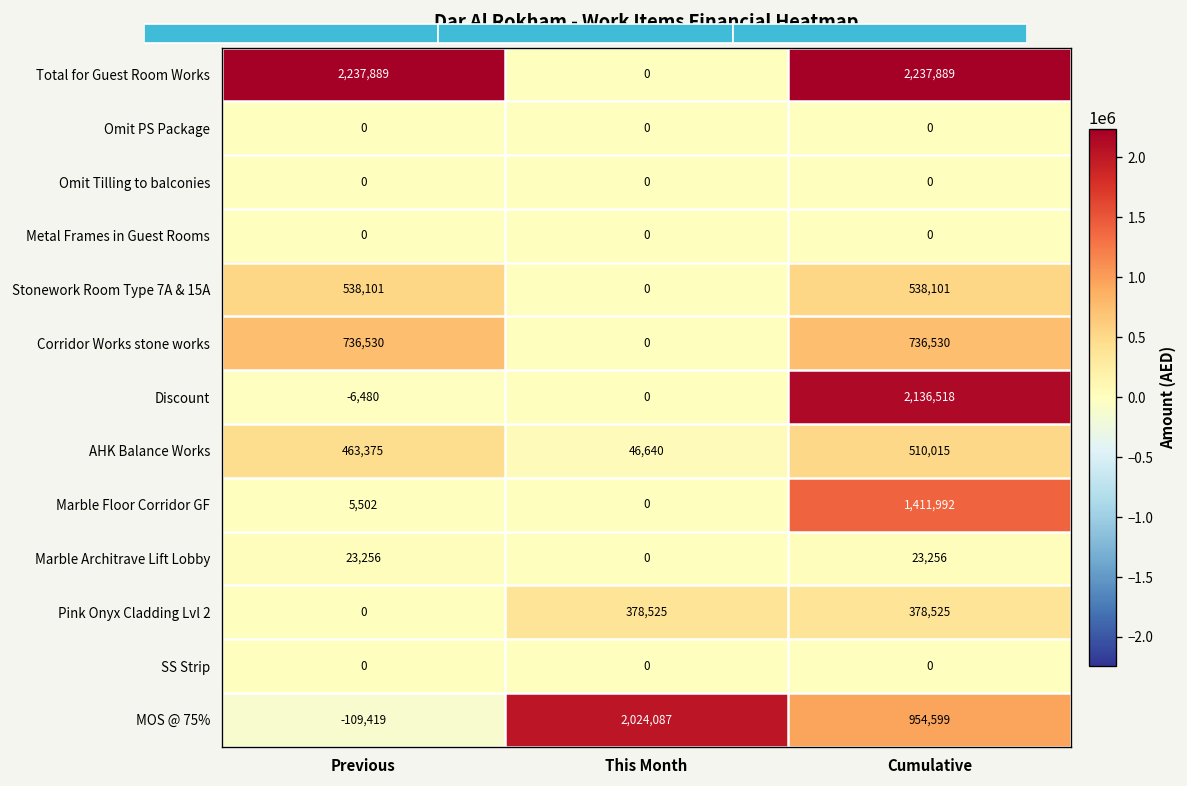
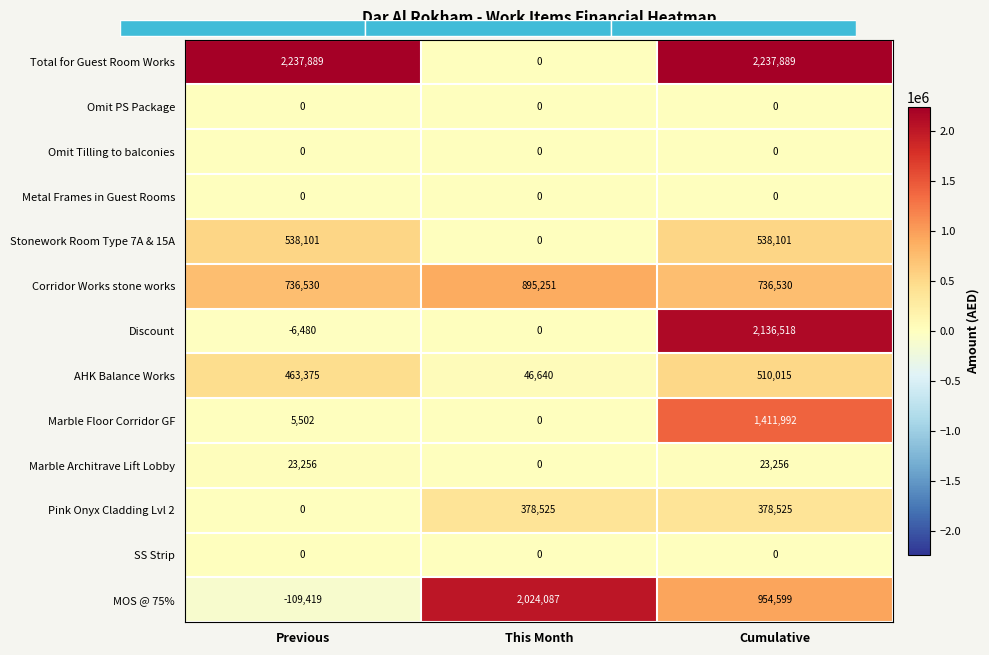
  {
    "Dar Al Rokham - Work Items Financial Heatmap": {
      "Total for Guest Room Works": {
        "Previous": "2,237,889",
        "This Month": "0",
        "Cumulative": "2,237,889"
      },
      "Omit PS Package": {
        "Previous": "0",
        "This Month": "0",
        "Cumulative": "0"
      },
      "Omit Tilling to balconies": {
        "Previous": "0",
        "This Month": "0",
        "Cumulative": "0"
      },
      "Metal Frames in Guest Rooms": {
        "Previous": "0",
        "This Month": "0",
        "Cumulative": "0"
      },
      "Stonework Room Type 7A & 15A": {
        "Previous": "538,101",
        "This Month": "0",
        "Cumulative": "538,101"
      },
      "Corridor Works stone works": {
        "Previous": "736,530",
-       "This Month": "0",
+       "This Month": "895,251",
        "Cumulative": "736,530"
      },
      "Discount": {
        "Previous": "-6,480",
        "This Month": "0",
        "Cumulative": "2,136,518"
      },
      "AHK Balance Works": {
        "Previous": "463,375",
        "This Month": "46,640",
        "Cumulative": "510,015"
      },
      "Marble Floor Corridor GF": {
        "Previous": "5,502",
        "This Month": "0",
        "Cumulative": "1,411,992"
      },
      "Marble Architrave Lift Lobby": {
        "Previous": "23,256",
        "This Month": "0",
        "Cumulative": "23,256"
      },
      "Pink Onyx Cladding Lvl 2": {
        "Previous": "0",
        "This Month": "378,525",
        "Cumulative": "378,525"
      },
      "SS Strip": {
        "Previous": "0",
        "This Month": "0",
        "Cumulative": "0"
      },
      "MOS @ 75%": {
        "Previous": "-109,419",
        "This Month": "2,024,087",
        "Cumulative": "954,599"
      }
    }
  }
